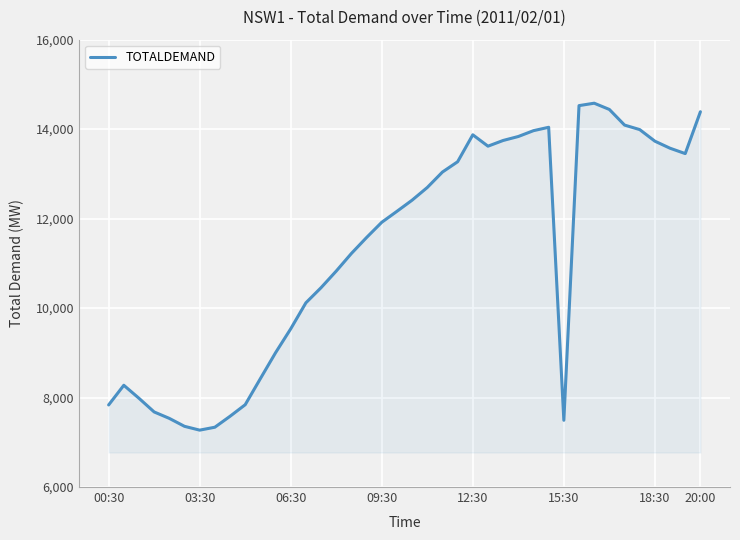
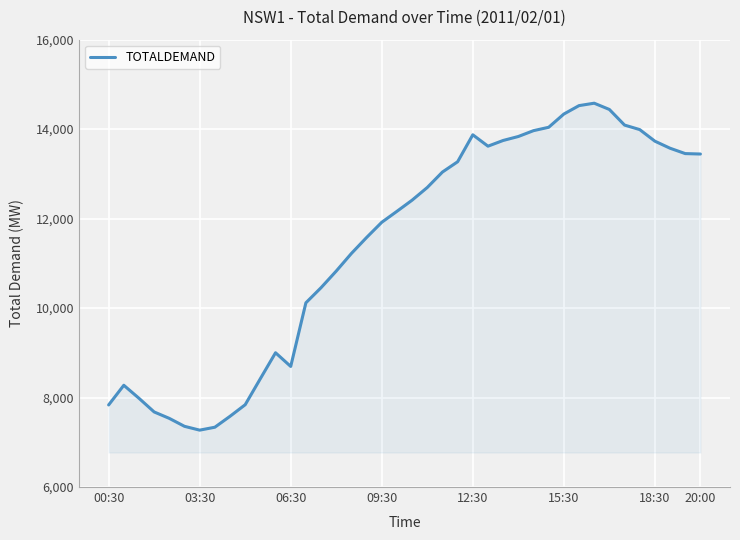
  {
    "00:30": "7,800",
    "03:30": "7,300",
-   "06:30": "9,500",
+   "06:30": "8,700",
    "09:30": "11,900",
    "12:30": "13,900",
-   "15:30": "7,500",
+   "15:30": "14,300",
    "18:30": "13,700",
-   "20:00": "14,400"
+   "20:00": "13,400"
  }
